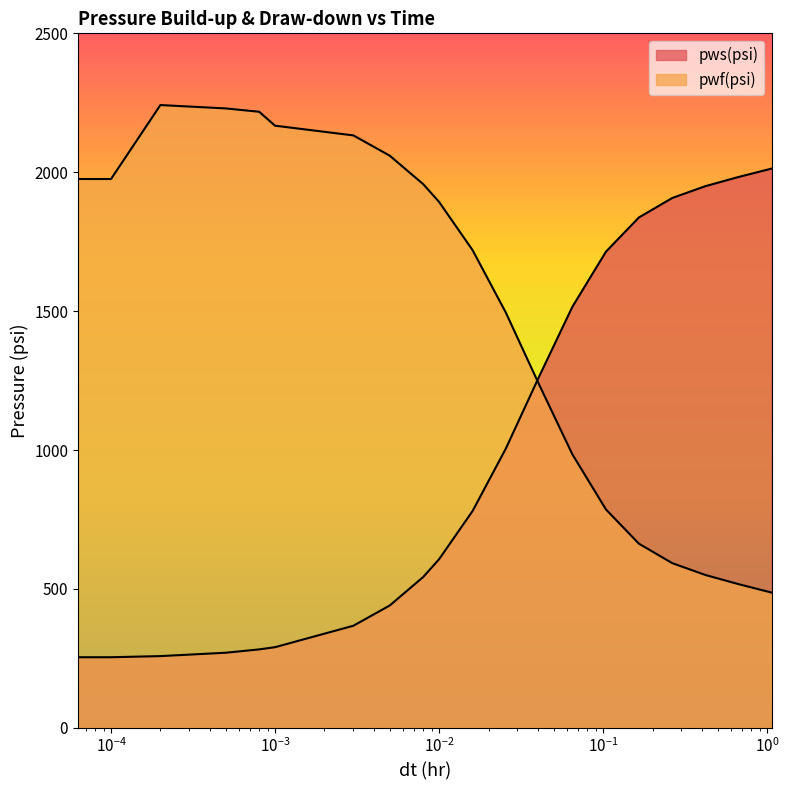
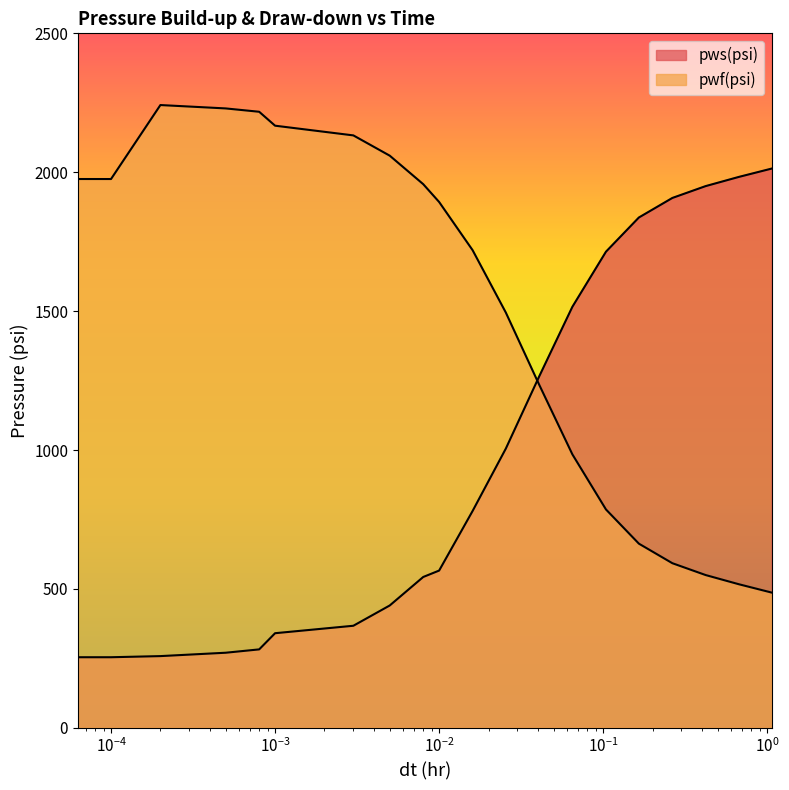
  {
    "pws(psi)": {
      "10^-4": 250,
-     "10^-3": 290,
-     "10^-2": 610
+     "10^-3": 340,
+     "10^-2": 570
    },
    "pwf(psi)": {
      "10^-4": 1980,
      "10^-3": 2170,
      "10^-2": 1890
    }
  }
